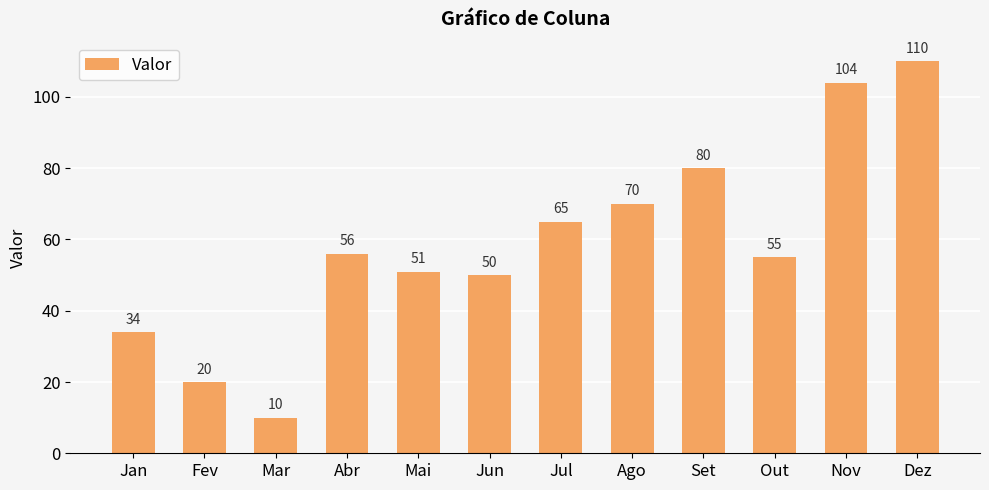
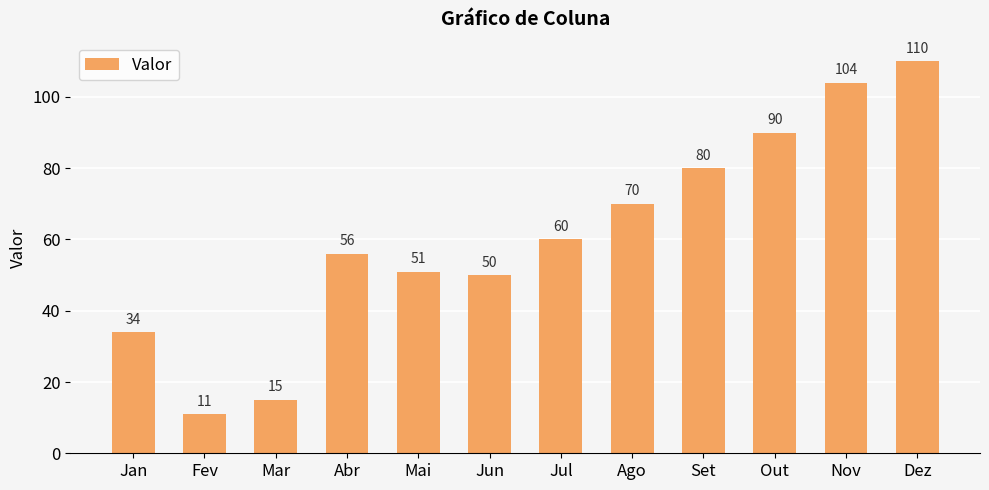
  {
    "Jan": 34,
-   "Fev": 20,
-   "Mar": 10,
+   "Fev": 11,
+   "Mar": 15,
    "Abr": 56,
    "Mai": 51,
    "Jun": 50,
-   "Jul": 65,
+   "Jul": 60,
    "Ago": 70,
    "Set": 80,
-   "Out": 55,
+   "Out": 90,
    "Nov": 104,
    "Dez": 110
  }
